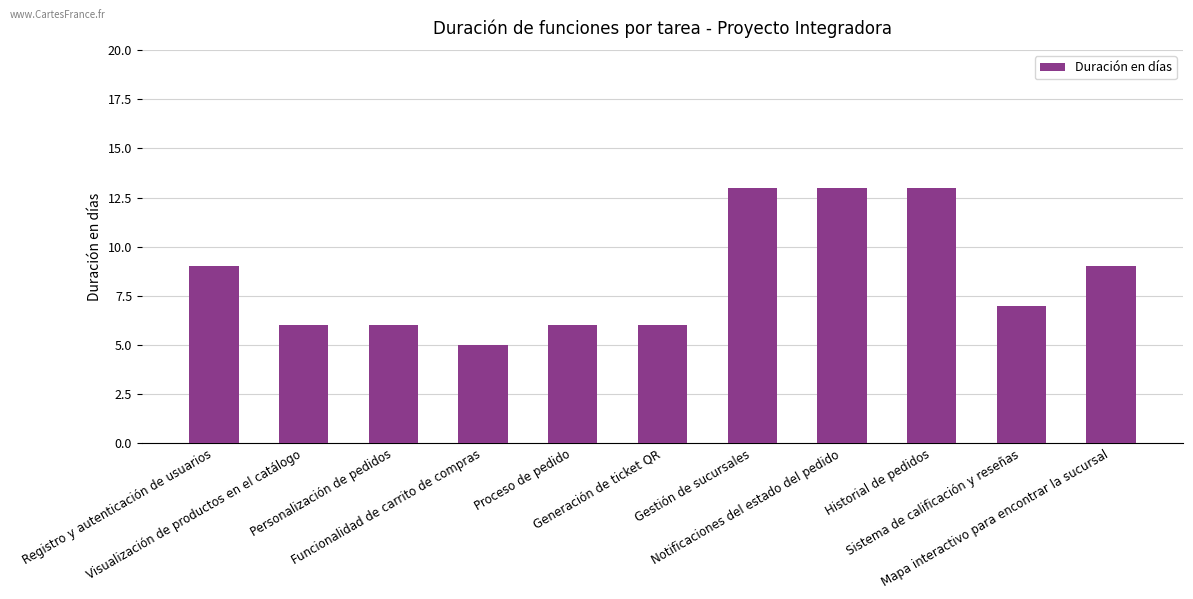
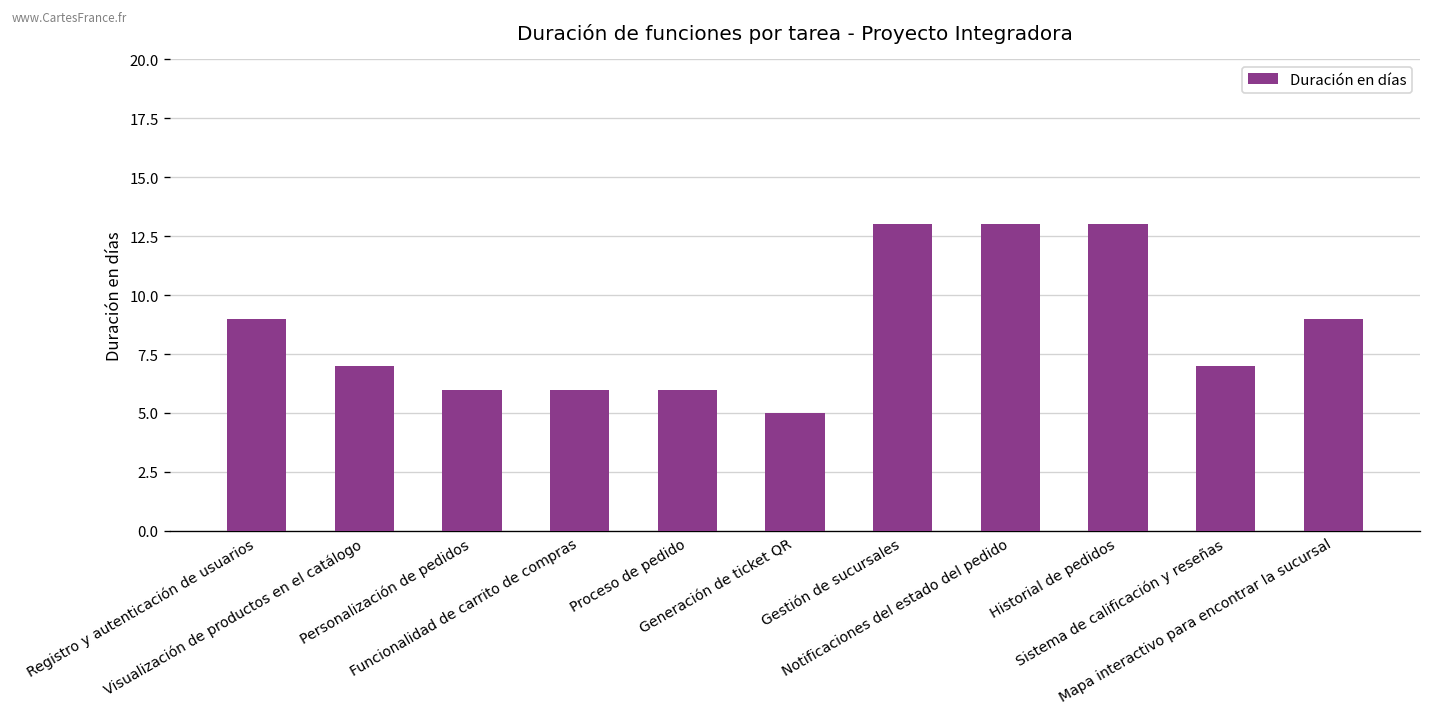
  {
    "Registro y autenticación de usuarios": 9,
-   "Visualización de productos en el catálogo": 6,
+   "Visualización de productos en el catálogo": 7,
    "Personalización de pedidos": 6,
-   "Funcionalidad de carrito de compras": 5,
+   "Funcionalidad de carrito de compras": 6,
    "Proceso de pedido": 6,
-   "Generación de ticket QR": 6,
+   "Generación de ticket QR": 5,
    "Gestión de sucursales": 13,
    "Notificaciones del estado del pedido": 13,
    "Historial de pedidos": 13,
    "Sistema de calificación y reseñas": 7,
    "Mapa interactivo para encontrar la sucursal": 9
  }
